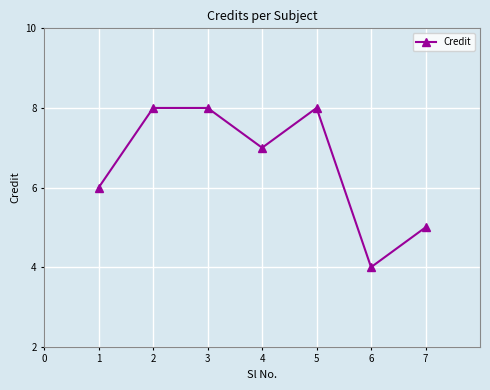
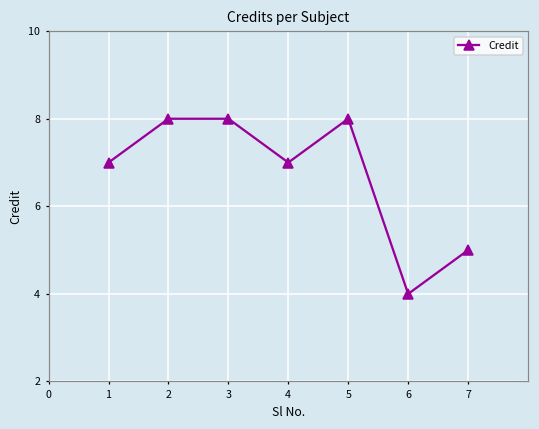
  {
-   "1": 6,
+   "1": 7,
    "2": 8,
    "3": 8,
    "4": 7,
    "5": 8,
    "6": 4,
    "7": 5
  }
